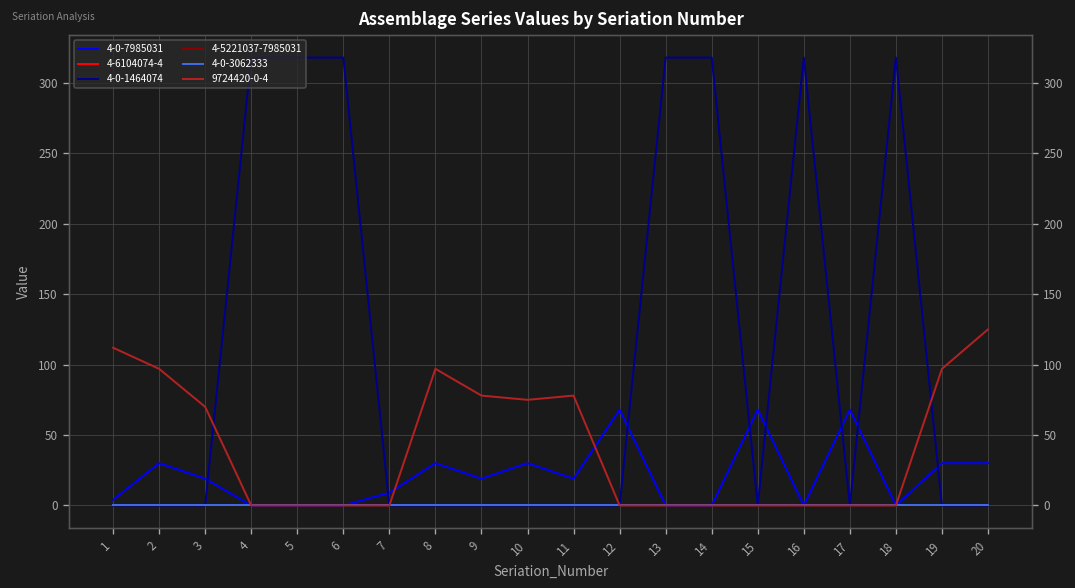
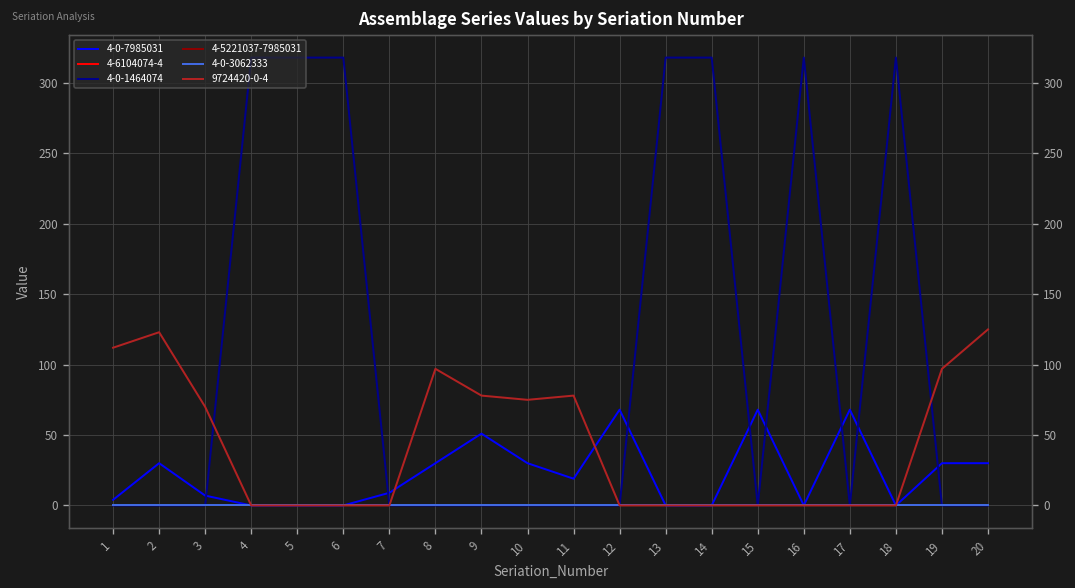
  {
    "4-0-7985031": {
      "1": 4,
      "2": 30,
-     "3": 19,
+     "3": 7,
      "7": 9,
      "8": 30,
-     "9": 19,
+     "9": 51,
      "10": 30,
      "11": 19,
      "12": 68,
      "15": 68,
      "17": 68,
      "19": 30,
      "20": 30
    },
    "4-0-1464074": {
      "6": 318,
      "13": 318,
      "14": 318,
      "16": 318,
      "18": 318
    },
    "9724420-0-4": {
      "1": 112,
-     "2": 97,
+     "2": 123,
      "3": 70,
      "8": 97,
      "9": 78,
      "10": 75,
      "11": 78,
      "19": 97,
      "20": 125
    }
  }
